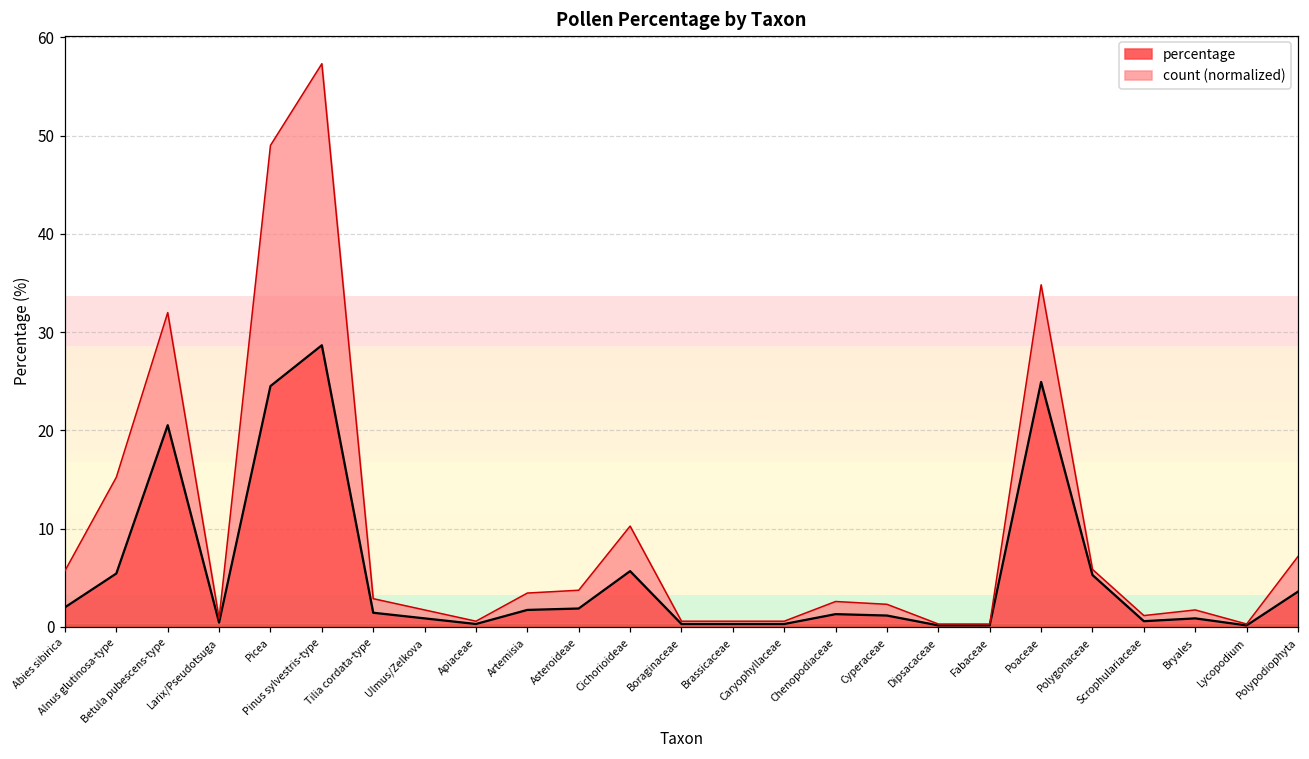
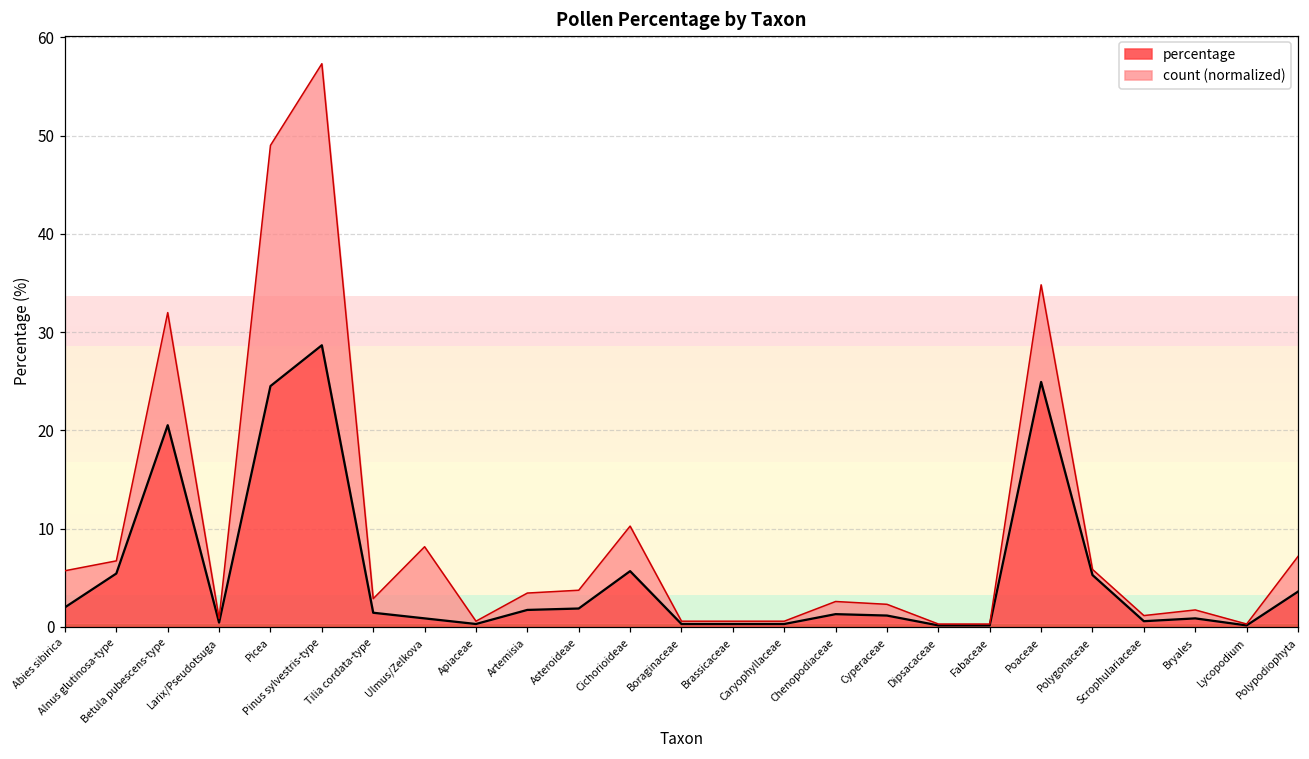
  {
    "percentage": {
      "Abies sibirica": 2,
      "Alnus glutinosa-type": 5,
      "Betula pubescens-type": 21,
      "Larix/Pseudotsuga": 0,
      "Picea": 24,
      "Pinus sylvestris-type": 29,
      "Tilia cordata-type": 1,
      "Ulmus/Zelkova": 1,
      "Apiaceae": 0,
      "Artemisia": 2,
      "Asteroideae": 2,
      "Cichorioideae": 6,
      "Boraginaceae": 0,
      "Brassicaceae": 0,
      "Caryophyllaceae": 0,
      "Chenopodiaceae": 1,
      "Cyperaceae": 1,
      "Poaceae": 25,
      "Polygonaceae": 5,
      "Scrophulariaceae": 1,
      "Bryales": 1,
      "Polypodiophyta": 4
    },
    "count (normalized)": {
      "Abies sibirica": 4,
-     "Alnus glutinosa-type": 10,
+     "Alnus glutinosa-type": 1,
      "Betula pubescens-type": 11,
      "Larix/Pseudotsuga": 0,
      "Picea": 24,
      "Pinus sylvestris-type": 29,
      "Tilia cordata-type": 1,
-     "Ulmus/Zelkova": 1,
+     "Ulmus/Zelkova": 7,
      "Apiaceae": 0,
      "Artemisia": 2,
      "Asteroideae": 2,
      "Cichorioideae": 5,
      "Boraginaceae": 0,
      "Brassicaceae": 0,
      "Caryophyllaceae": 0,
      "Chenopodiaceae": 1,
      "Cyperaceae": 1,
      "Poaceae": 10,
      "Polygonaceae": 1,
      "Scrophulariaceae": 1,
      "Bryales": 1,
      "Polypodiophyta": 4
    }
  }
